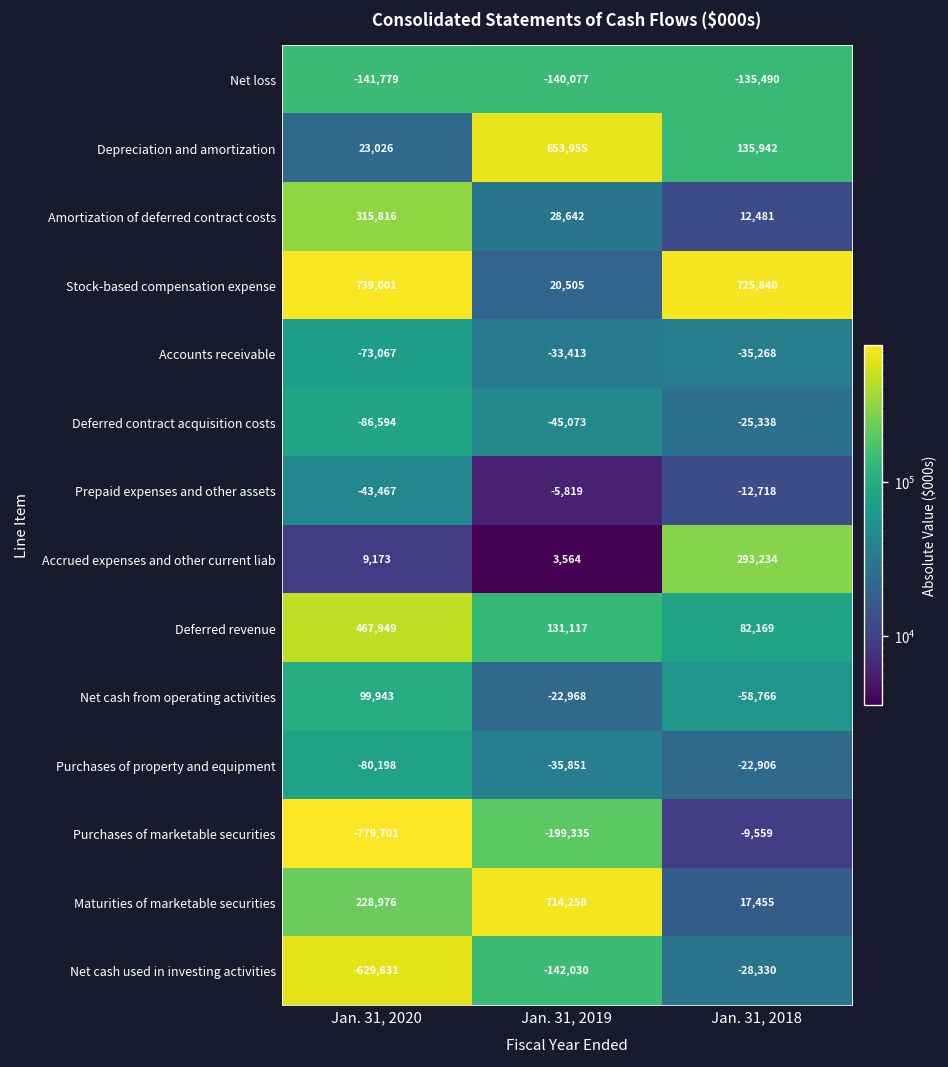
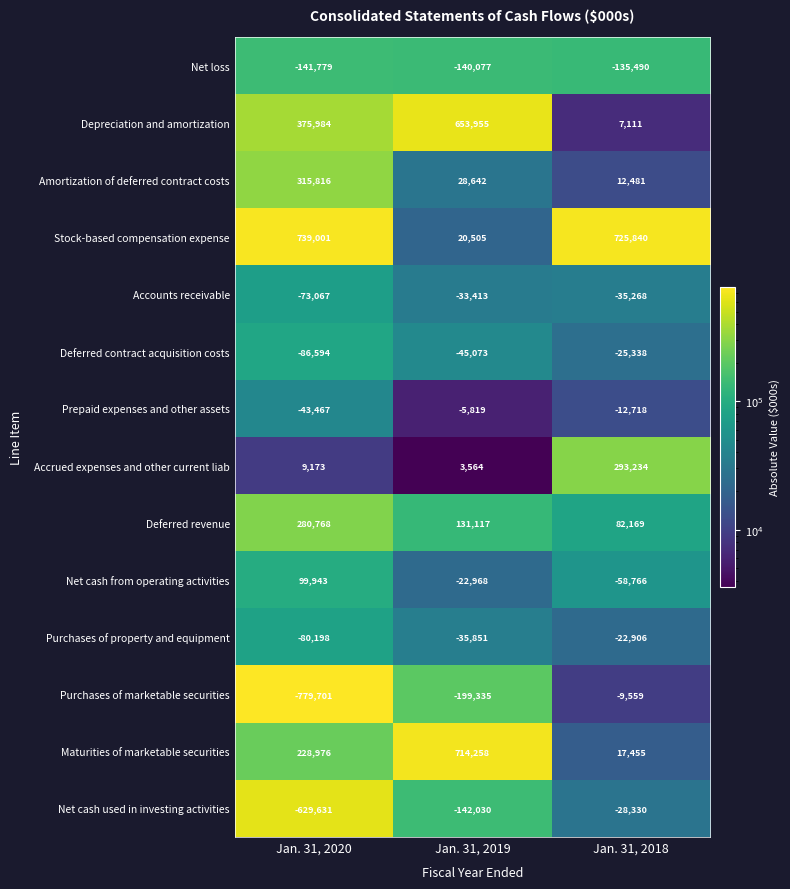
  {
    "Net loss": {
      "Jan. 31, 2020": "-141,779",
      "Jan. 31, 2019": "-140,077",
      "Jan. 31, 2018": "-135,490"
    },
    "Depreciation and amortization": {
-     "Jan. 31, 2020": "23,026",
+     "Jan. 31, 2020": "375,984",
      "Jan. 31, 2019": "653,955",
-     "Jan. 31, 2018": "135,942"
+     "Jan. 31, 2018": "7,111"
    },
    "Amortization of deferred contract costs": {
      "Jan. 31, 2020": "315,816",
      "Jan. 31, 2019": "28,642",
      "Jan. 31, 2018": "12,481"
    },
    "Stock-based compensation expense": {
      "Jan. 31, 2020": "739,001",
      "Jan. 31, 2019": "20,505",
      "Jan. 31, 2018": "725,840"
    },
    "Accounts receivable": {
      "Jan. 31, 2020": "-73,067",
      "Jan. 31, 2019": "-33,413",
      "Jan. 31, 2018": "-35,268"
    },
    "Deferred contract acquisition costs": {
      "Jan. 31, 2020": "-86,594",
      "Jan. 31, 2019": "-45,073",
      "Jan. 31, 2018": "-25,338"
    },
    "Prepaid expenses and other assets": {
      "Jan. 31, 2020": "-43,467",
      "Jan. 31, 2019": "-5,819",
      "Jan. 31, 2018": "-12,718"
    },
    "Accrued expenses and other current liab": {
      "Jan. 31, 2020": "9,173",
      "Jan. 31, 2019": "3,564",
      "Jan. 31, 2018": "293,234"
    },
    "Deferred revenue": {
-     "Jan. 31, 2020": "467,949",
+     "Jan. 31, 2020": "280,768",
      "Jan. 31, 2019": "131,117",
      "Jan. 31, 2018": "82,169"
    },
    "Net cash from operating activities": {
      "Jan. 31, 2020": "99,943",
      "Jan. 31, 2019": "-22,968",
      "Jan. 31, 2018": "-58,766"
    },
    "Purchases of property and equipment": {
      "Jan. 31, 2020": "-80,198",
      "Jan. 31, 2019": "-35,851",
      "Jan. 31, 2018": "-22,906"
    },
    "Purchases of marketable securities": {
      "Jan. 31, 2020": "-779,701",
      "Jan. 31, 2019": "-199,335",
      "Jan. 31, 2018": "-9,559"
    },
    "Maturities of marketable securities": {
      "Jan. 31, 2020": "228,976",
      "Jan. 31, 2019": "714,258",
      "Jan. 31, 2018": "17,455"
    },
    "Net cash used in investing activities": {
      "Jan. 31, 2020": "-629,631",
      "Jan. 31, 2019": "-142,030",
      "Jan. 31, 2018": "-28,330"
    }
  }
